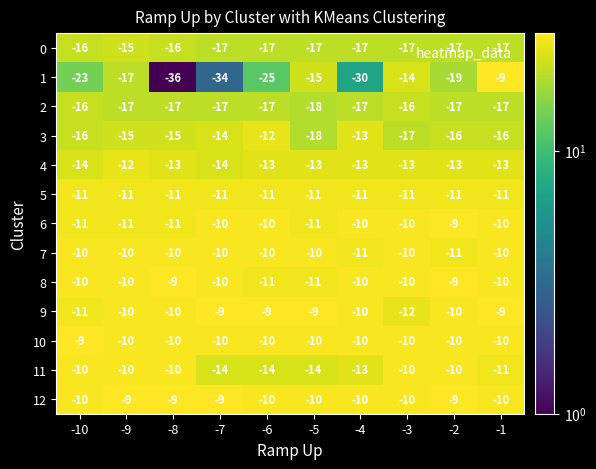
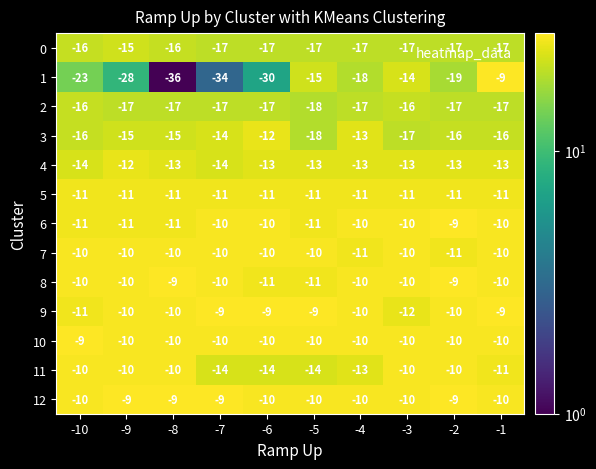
  {
    "0": {
      "-10": -16,
      "-9": -15,
      "-8": -16,
      "-7": -17,
      "-6": -17,
      "-5": -17,
      "-4": -17
    },
    "1": {
      "-10": -23,
-     "-9": -17,
+     "-9": -28,
      "-8": -36,
      "-7": -34,
-     "-6": -25,
+     "-6": -30,
      "-5": -15,
-     "-4": -30,
+     "-4": -18,
      "-3": -14,
      "-2": -19,
      "-1": -9
    },
    "2": {
      "-10": -16,
      "-9": -17,
      "-8": -17,
      "-7": -17,
      "-6": -17,
      "-5": -18,
      "-4": -17,
      "-3": -16,
      "-2": -17,
      "-1": -17
    },
    "3": {
      "-10": -16,
      "-9": -15,
      "-8": -15,
      "-7": -14,
      "-6": -12,
      "-5": -18,
      "-4": -13,
      "-3": -17,
      "-2": -16,
      "-1": -16
    },
    "4": {
      "-10": -14,
      "-9": -12,
      "-8": -13,
      "-7": -14,
      "-6": -13,
      "-5": -13,
      "-4": -13,
      "-3": -13,
      "-2": -13,
      "-1": -13
    },
    "5": {
      "-10": -11,
      "-9": -11,
      "-8": -11,
      "-7": -11,
      "-6": -11,
      "-5": -11,
      "-4": -11,
      "-3": -11,
      "-2": -11,
      "-1": -11
    },
    "6": {
      "-10": -11,
      "-9": -11,
      "-8": -11,
      "-7": -10,
      "-6": -10,
      "-5": -11,
      "-4": -10,
      "-3": -10,
      "-2": -9,
      "-1": -10
    },
    "7": {
      "-10": -10,
      "-9": -10,
      "-8": -10,
      "-7": -10,
      "-6": -10,
      "-5": -10,
      "-4": -11,
      "-3": -10,
      "-2": -11,
      "-1": -10
    },
    "8": {
      "-10": -10,
      "-9": -10,
      "-8": -9,
      "-7": -10,
      "-6": -11,
      "-5": -11,
      "-4": -10,
      "-3": -10,
      "-2": -9,
      "-1": -10
    },
    "9": {
      "-10": -11,
      "-9": -10,
      "-8": -10,
      "-7": -9,
      "-6": -9,
      "-5": -9,
      "-4": -10,
      "-3": -12,
      "-2": -10,
      "-1": -9
    },
    "10": {
      "-10": -9,
      "-9": -10,
      "-8": -10,
      "-7": -10,
      "-6": -10,
      "-5": -10,
      "-4": -10,
      "-3": -10,
      "-2": -10,
      "-1": -10
    },
    "11": {
      "-10": -10,
      "-9": -10,
      "-8": -10,
      "-7": -14,
      "-6": -14,
      "-5": -14,
      "-4": -13,
      "-3": -10,
      "-2": -10,
      "-1": -11
    },
    "12": {
      "-10": -10,
      "-9": -9,
      "-8": -9,
      "-7": -9,
      "-6": -10,
      "-5": -10,
      "-4": -10,
      "-3": -10,
      "-2": -9,
      "-1": -10
    }
  }
